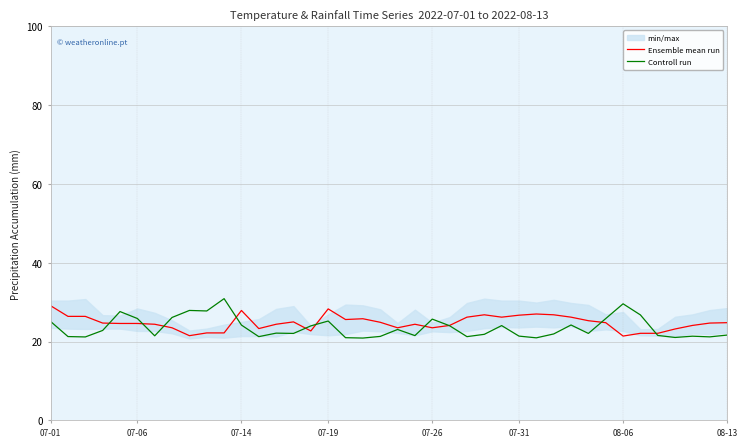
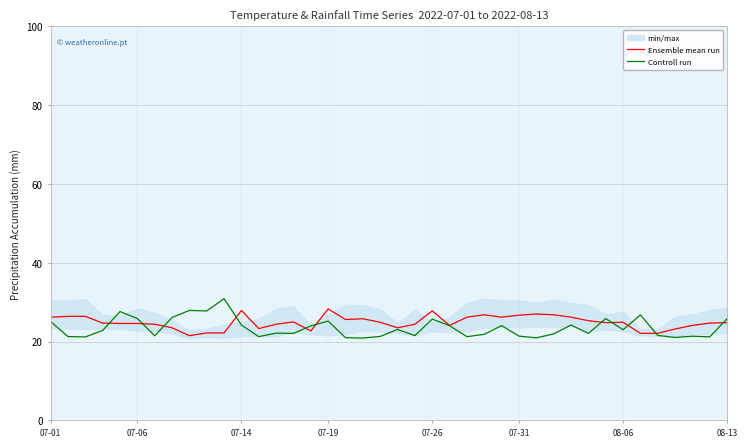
  {
    "Ensemble mean run": {
-     "07-01": 29,
+     "07-01": 26,
      "07-06": 25,
      "07-14": 28,
      "07-19": 28,
-     "07-26": 24,
+     "07-26": 28,
      "07-31": 27,
-     "08-06": 21,
+     "08-06": 25,
      "08-13": 25
    },
    "Controll run": {
      "07-01": 25,
      "07-06": 26,
      "07-14": 24,
      "07-19": 25,
      "07-26": 26,
      "07-31": 21,
-     "08-06": 30,
-     "08-13": 22
+     "08-06": 23,
+     "08-13": 26
    }
  }
